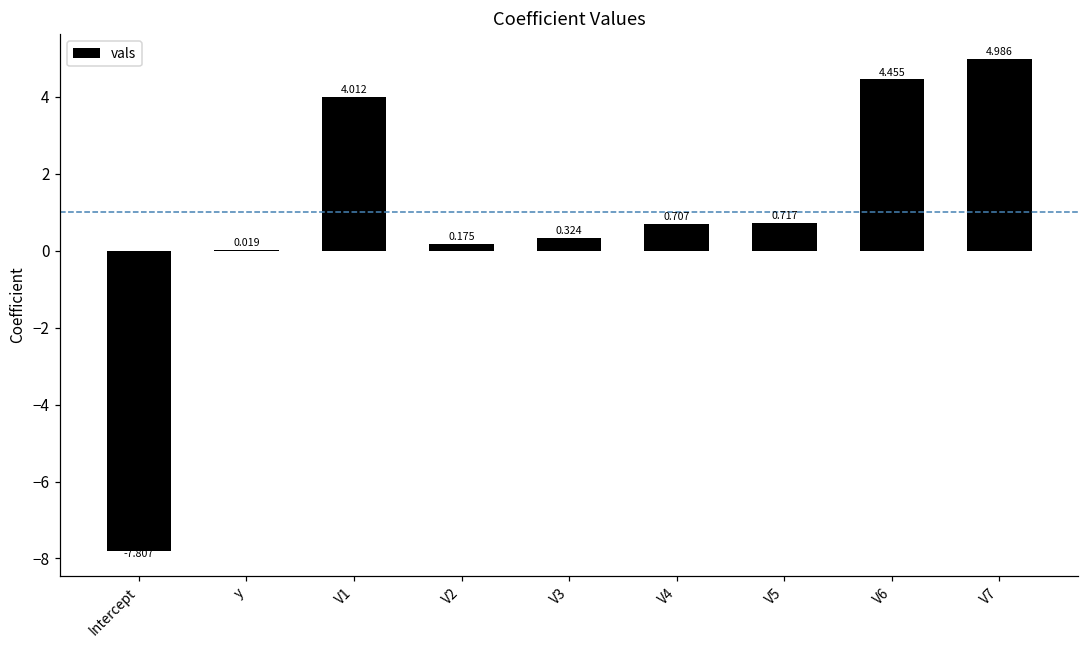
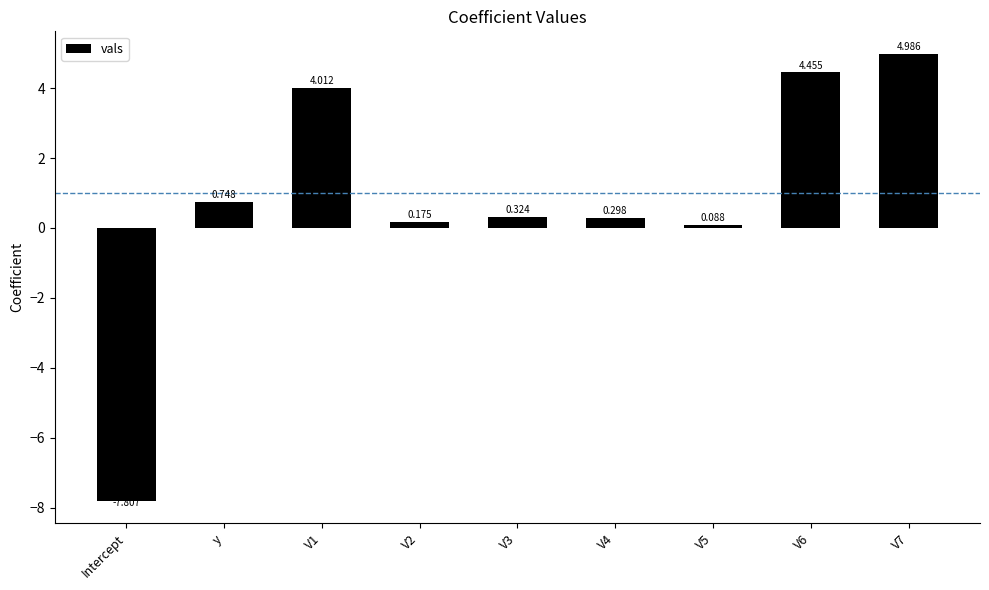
  {
    "Intercept": -7.807,
-   "y": 0.019,
+   "y": 0.748,
    "V1": 4.012,
    "V2": 0.175,
    "V3": 0.324,
-   "V4": 0.707,
-   "V5": 0.717,
+   "V4": 0.298,
+   "V5": 0.088,
    "V6": 4.455,
    "V7": 4.986
  }
